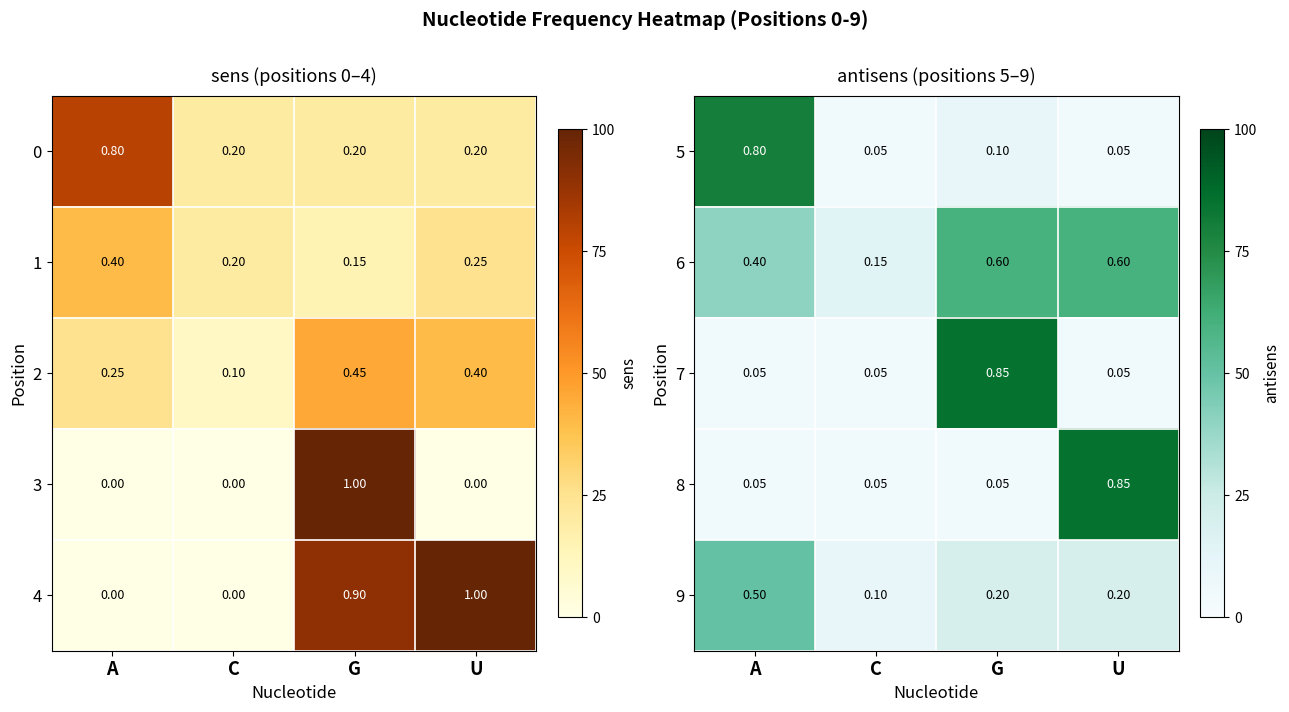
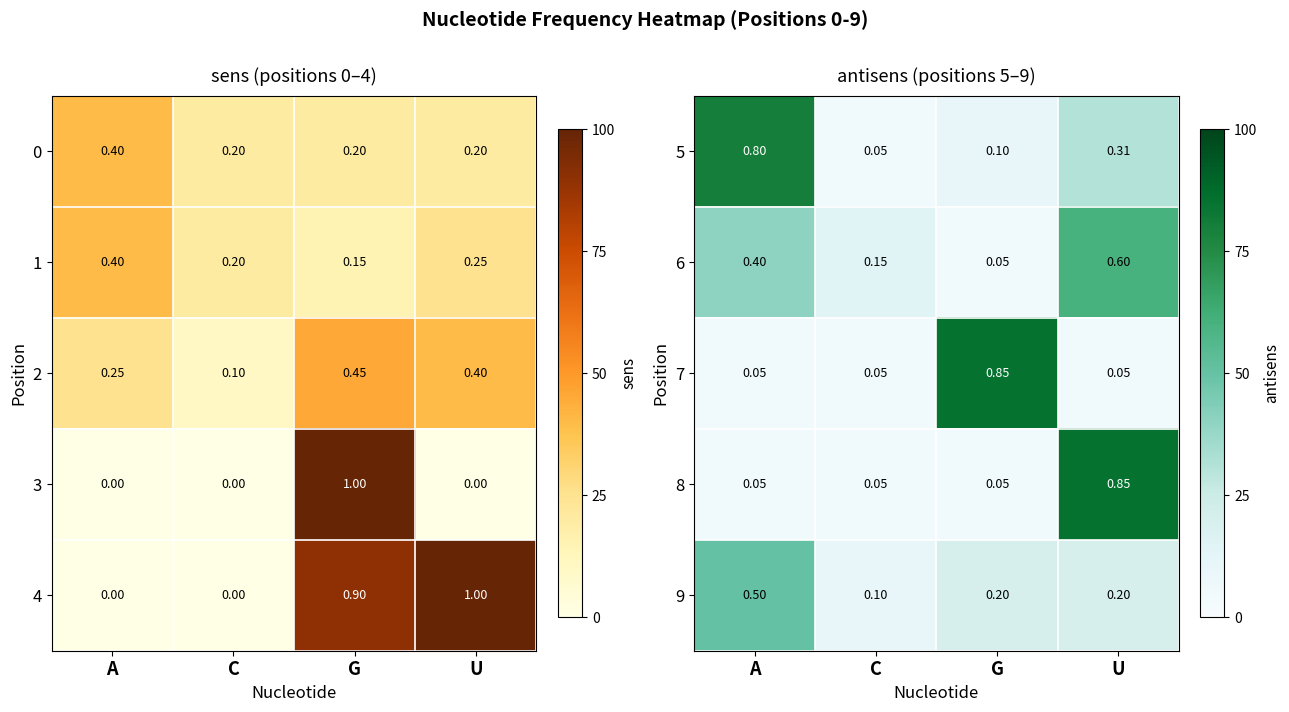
  {
    "sens (positions 0–4)": {
      "0": {
-       "A": 0.80,
+       "A": 0.40,
        "C": 0.20,
        "G": 0.20,
        "U": 0.20
      },
      "1": {
        "A": 0.40,
        "C": 0.20,
        "G": 0.15,
        "U": 0.25
      },
      "2": {
        "A": 0.25,
        "C": 0.10,
        "G": 0.45,
        "U": 0.40
      },
      "3": {
        "A": 0.00,
        "C": 0.00,
        "G": 1.00,
        "U": 0.00
      },
      "4": {
        "A": 0.00,
        "C": 0.00,
        "G": 0.90,
        "U": 1.00
      }
    },
    "antisens (positions 5–9)": {
      "5": {
        "A": 0.80,
        "C": 0.05,
        "G": 0.10,
-       "U": 0.05
+       "U": 0.31
      },
      "6": {
        "A": 0.40,
        "C": 0.15,
-       "G": 0.60,
+       "G": 0.05,
        "U": 0.60
      },
      "7": {
        "A": 0.05,
        "C": 0.05,
        "G": 0.85,
        "U": 0.05
      },
      "8": {
        "A": 0.05,
        "C": 0.05,
        "G": 0.05,
        "U": 0.85
      },
      "9": {
        "A": 0.50,
        "C": 0.10,
        "G": 0.20,
        "U": 0.20
      }
    }
  }
